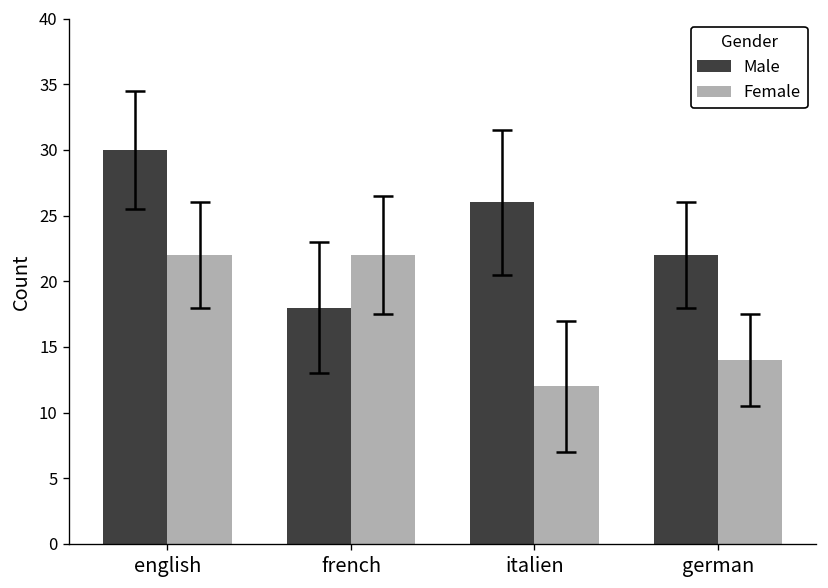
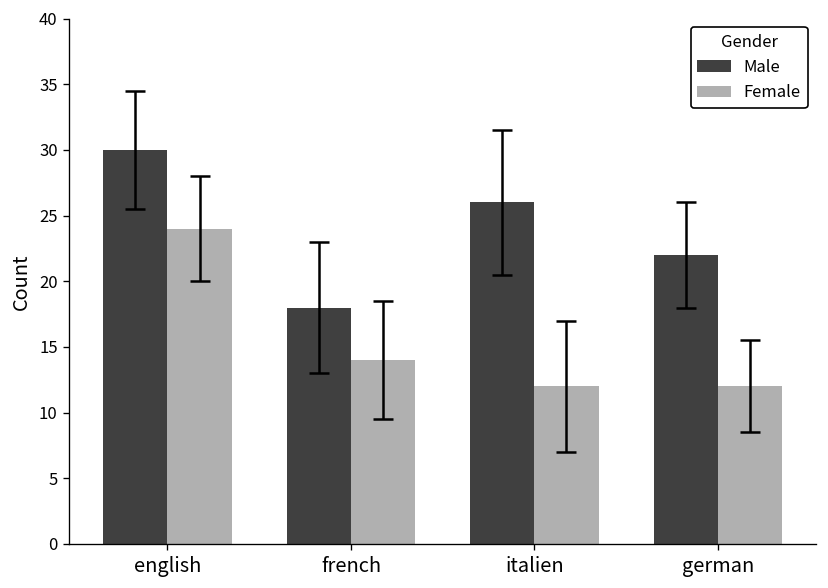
  {
    "Male": {
      "english": 30,
      "french": 18,
      "italien": 26,
      "german": 22
    },
    "Female": {
-     "english": 22,
-     "french": 22,
+     "english": 24,
+     "french": 14,
      "italien": 12,
-     "german": 14
+     "german": 12
    }
  }
